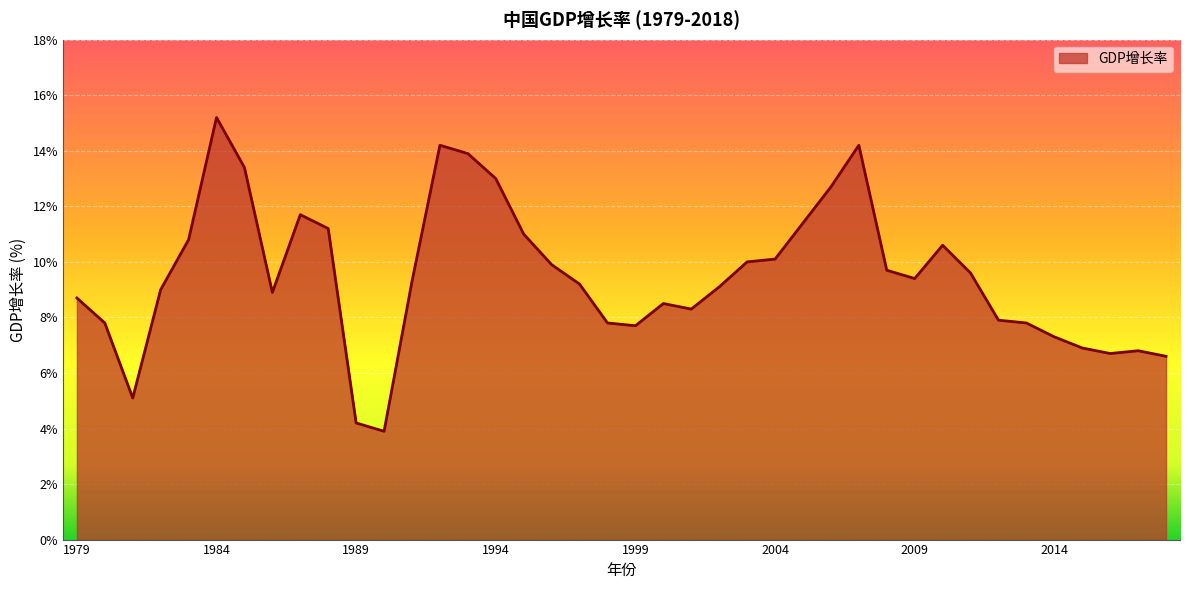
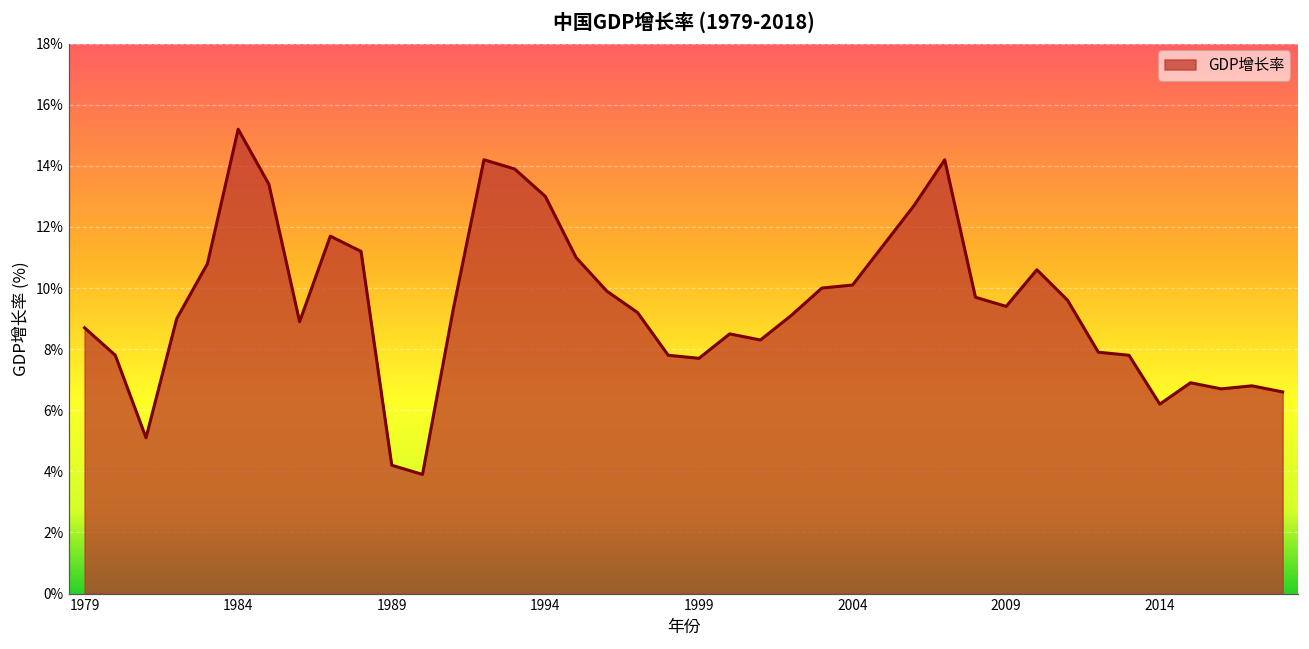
  {
    "1979": "8.7%",
    "1984": "15.2%",
    "1989": "4.2%",
    "1994": "13.0%",
    "1999": "7.7%",
    "2004": "10.1%",
    "2009": "9.4%",
-   "2014": "7.3%"
+   "2014": "6.2%"
  }
